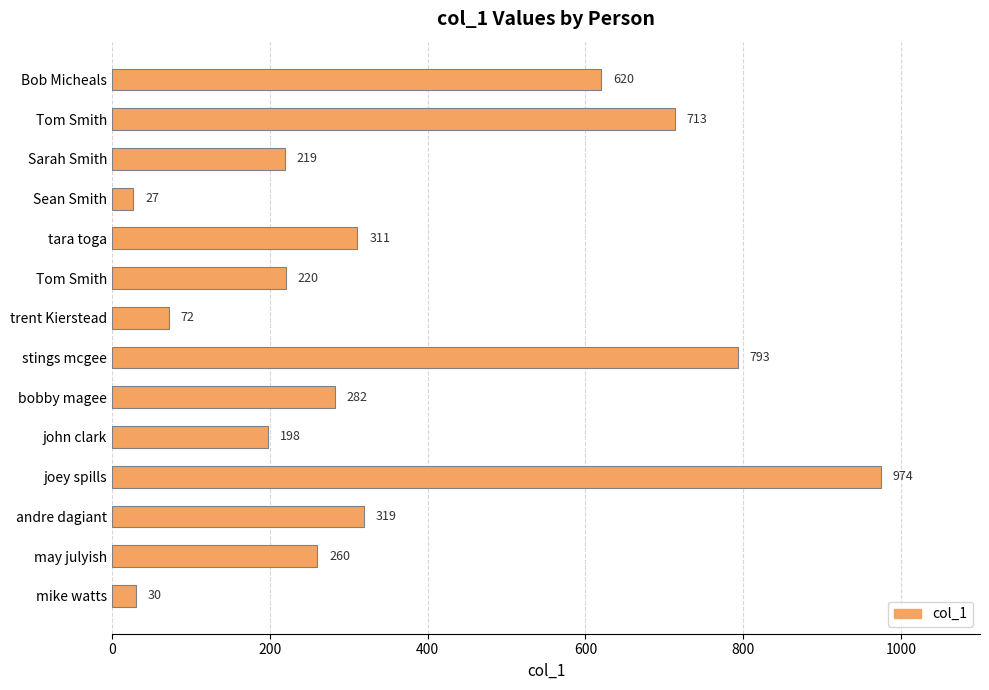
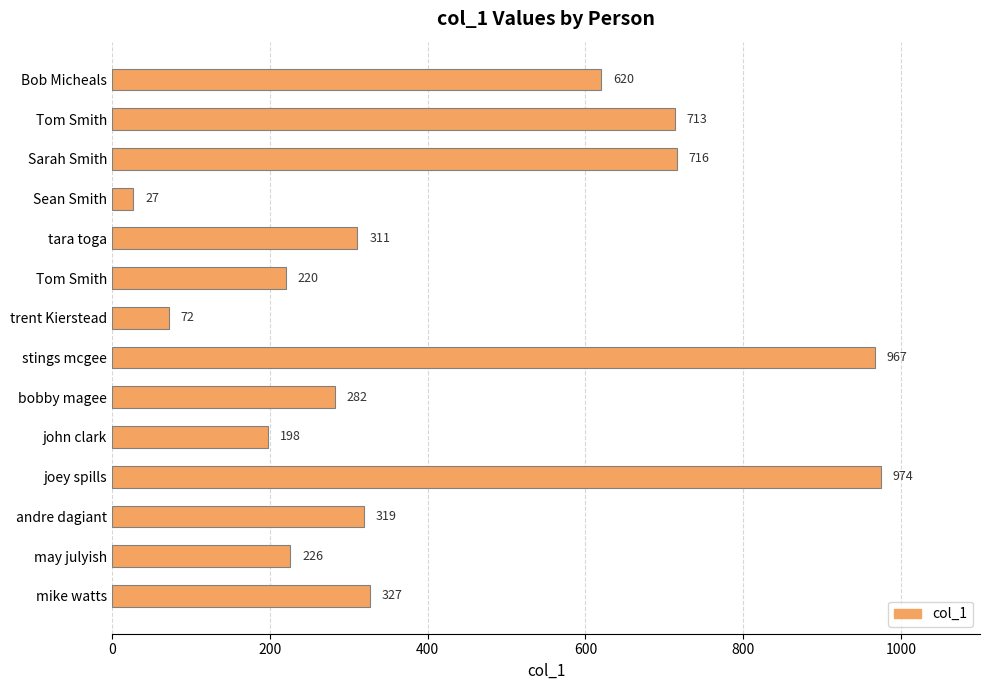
  {
    "Bob Micheals": 620,
-   "Sarah Smith": 219,
+   "Sarah Smith": 716,
    "Sean Smith": 27,
    "tara toga": 311,
    "trent Kierstead": 72,
-   "stings mcgee": 793,
+   "stings mcgee": 967,
    "bobby magee": 282,
    "john clark": 198,
    "joey spills": 974,
    "andre dagiant": 319,
-   "may julyish": 260,
-   "mike watts": 30
+   "may julyish": 226,
+   "mike watts": 327
  }
